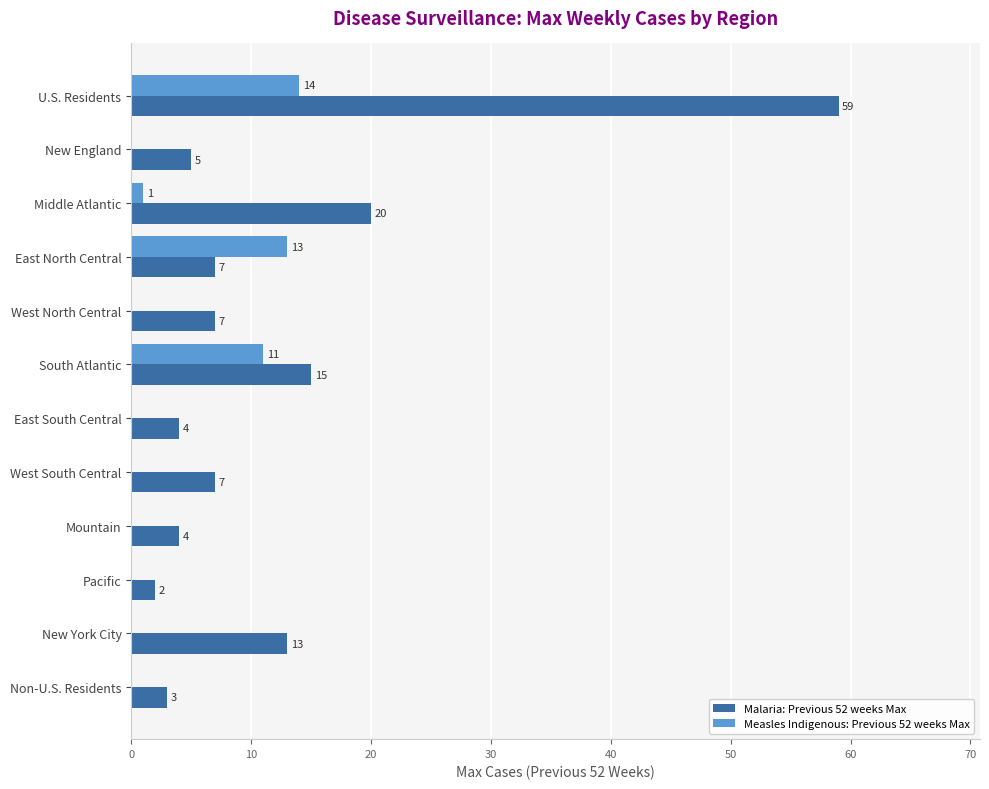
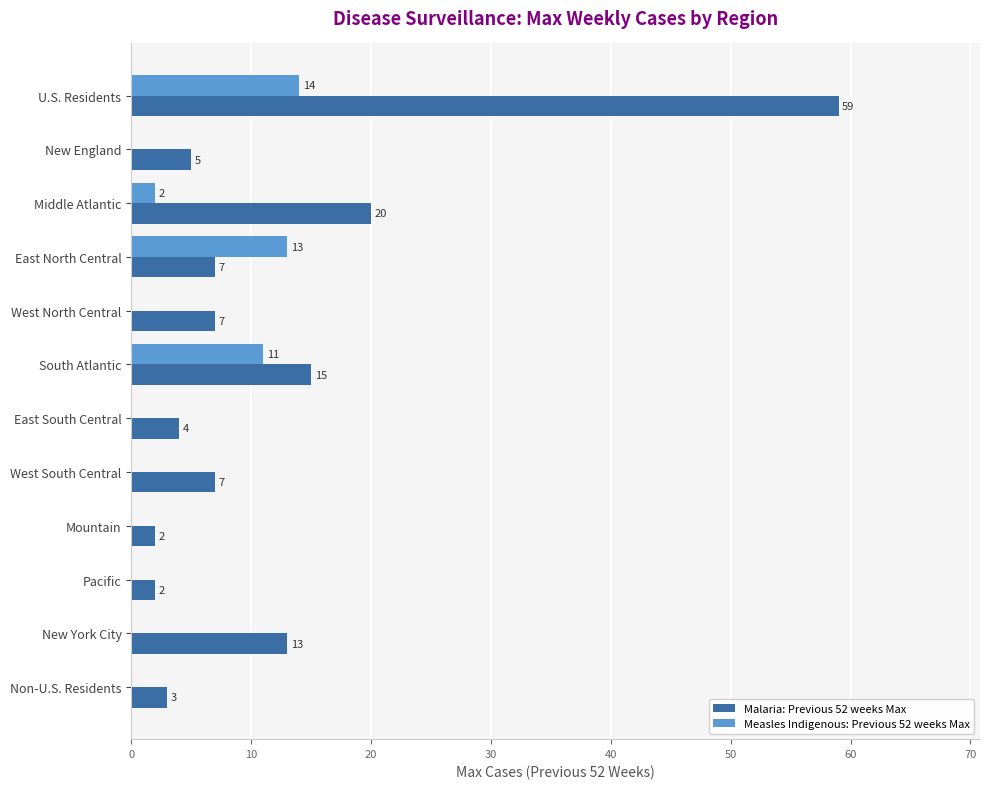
  {
    "Malaria: Previous 52 weeks Max": {
      "U.S. Residents": 59,
      "New England": 5,
      "Middle Atlantic": 20,
      "East North Central": 7,
      "West North Central": 7,
      "South Atlantic": 15,
      "East South Central": 4,
      "West South Central": 7,
-     "Mountain": 4,
+     "Mountain": 2,
      "Pacific": 2,
      "New York City": 13,
      "Non-U.S. Residents": 3
    },
    "Measles Indigenous: Previous 52 weeks Max": {
      "U.S. Residents": 14,
-     "Middle Atlantic": 1,
+     "Middle Atlantic": 2,
      "East North Central": 13,
      "South Atlantic": 11
    }
  }
